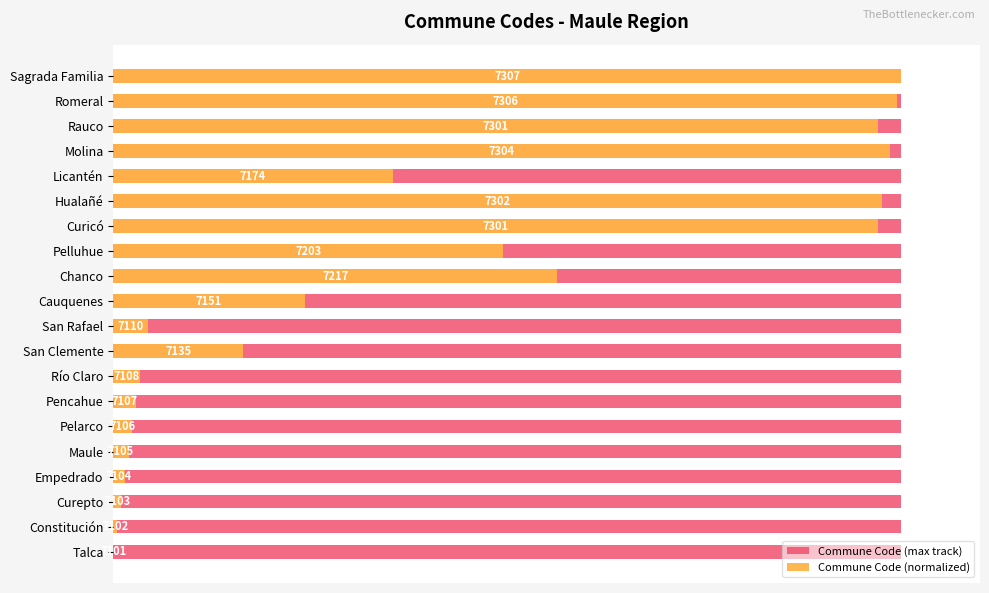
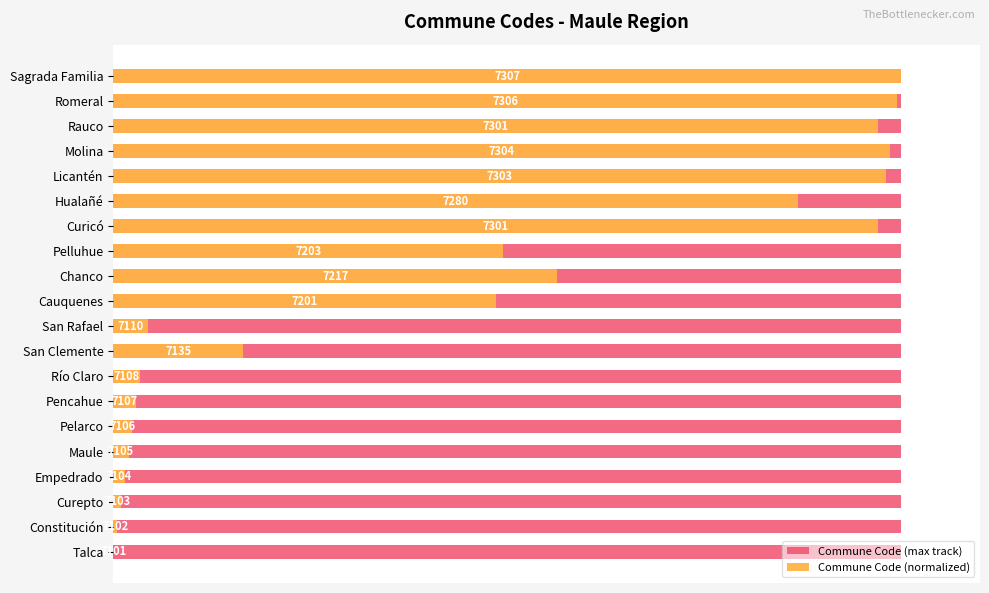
  {
    "Commune Code (normalized)": {
-     "Licantén": 7174,
-     "Hualañé": 7302,
-     "Cauquenes": 7151
+     "Licantén": 7303,
+     "Hualañé": 7280,
+     "Cauquenes": 7201
    }
  }
